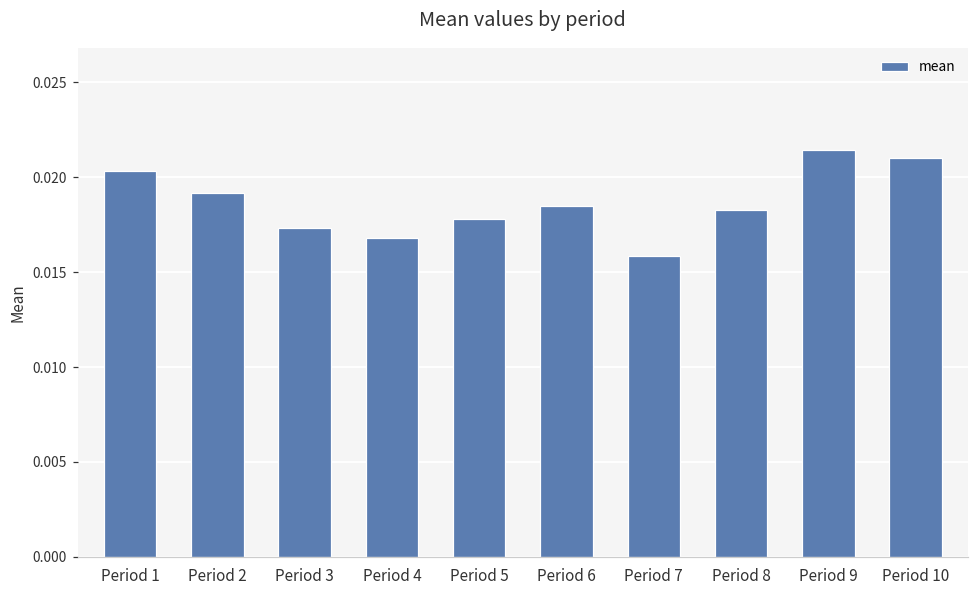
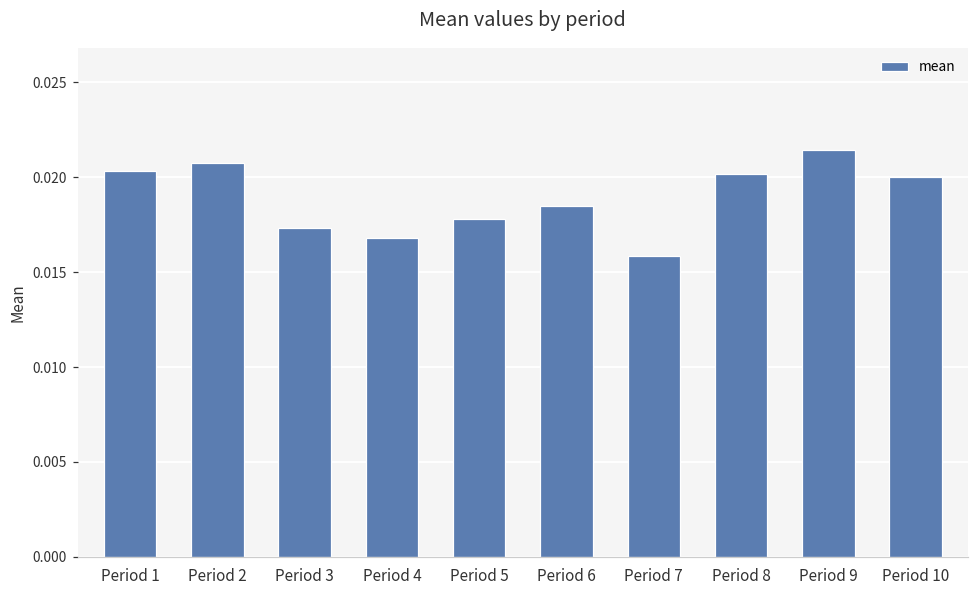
  {
    "Period 1": 0.0203,
-   "Period 2": 0.0192,
+   "Period 2": 0.0208,
    "Period 3": 0.0173,
    "Period 4": 0.0168,
    "Period 5": 0.0178,
    "Period 6": 0.0185,
    "Period 7": 0.0158,
-   "Period 8": 0.0183,
+   "Period 8": 0.0202,
    "Period 9": 0.0215,
-   "Period 10": 0.0210
+   "Period 10": 0.0200
  }
